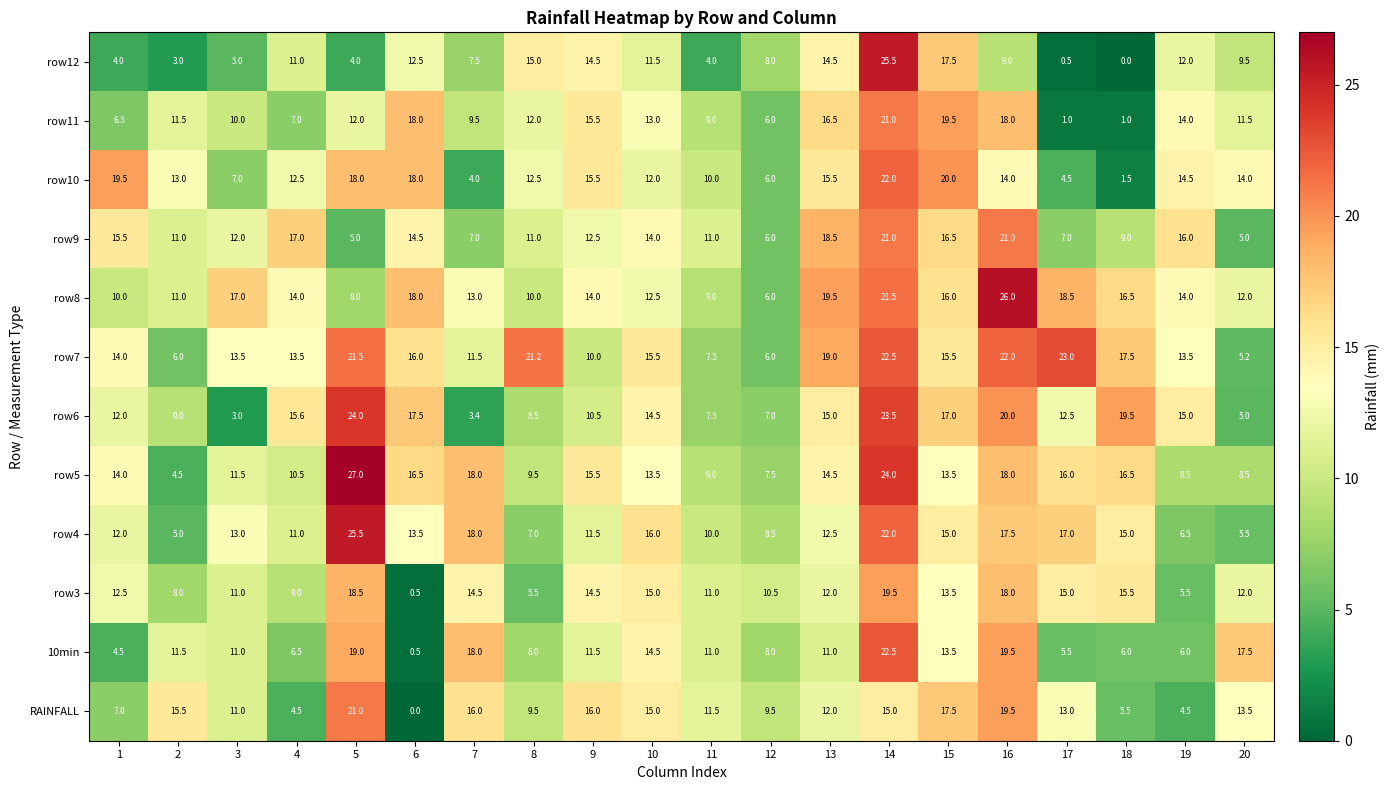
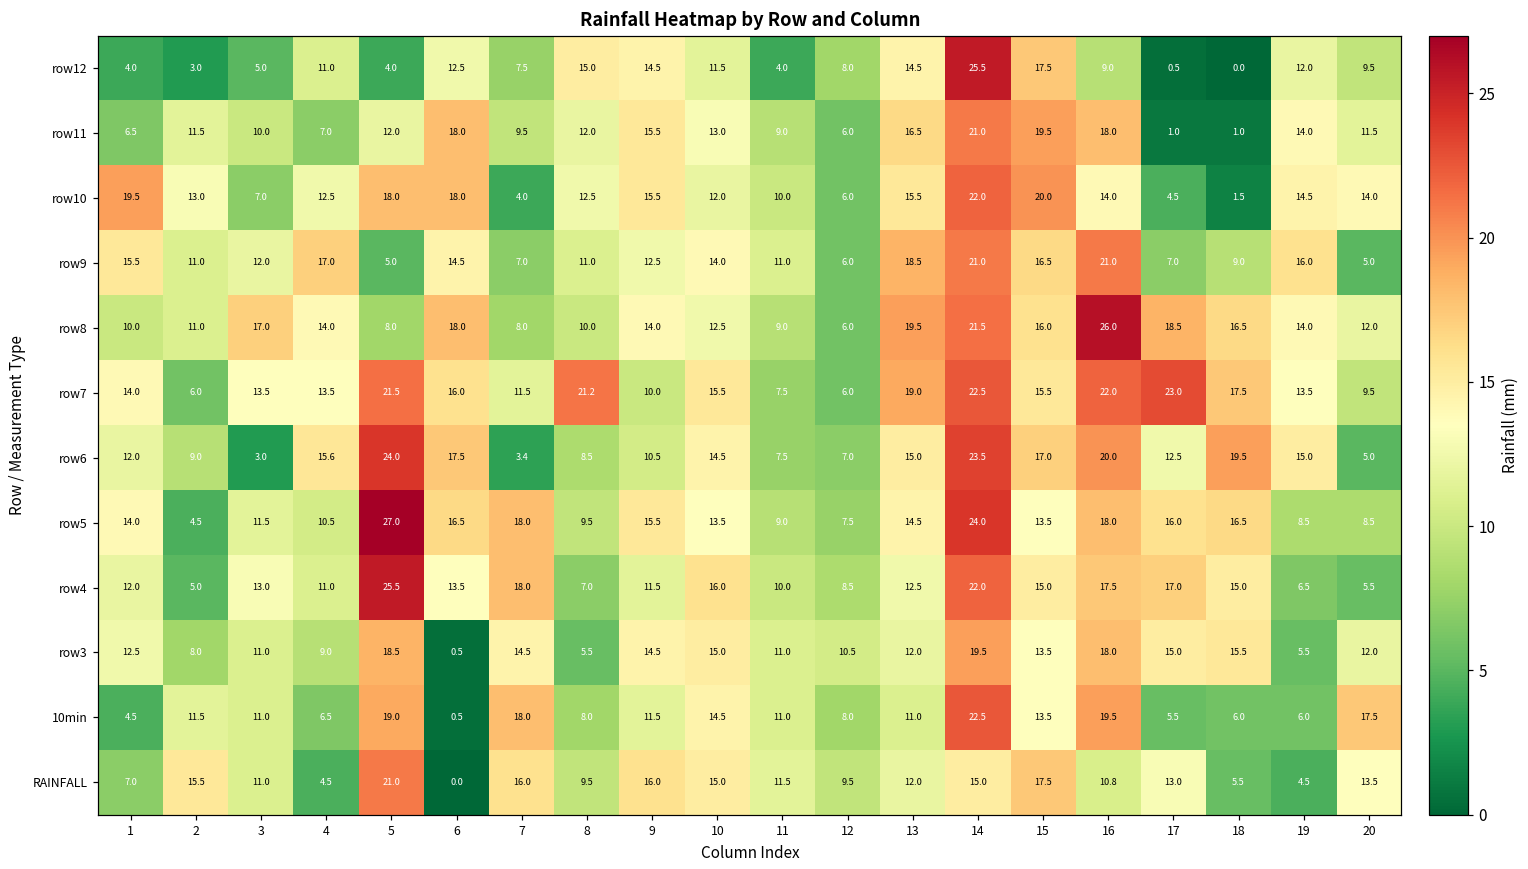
  {
    "row8": {
      "1": 10.0,
      "2": 11.0,
      "3": 17.0,
      "4": 14.0,
      "5": 8.0,
      "6": 18.0,
-     "7": 13.0,
+     "7": 8.0,
      "8": 10.0,
      "9": 14.0,
      "10": 12.5,
      "11": 9.0,
      "12": 6.0,
      "13": 19.5,
      "14": 21.5,
      "15": 16.0,
      "16": 26.0,
      "17": 18.5,
      "18": 16.5,
      "19": 14.0,
      "20": 12.0
    },
    "row7": {
      "1": 14.0,
      "2": 6.0,
      "3": 13.5,
      "4": 13.5,
      "5": 21.5,
      "6": 16.0,
      "7": 11.5,
      "8": 21.2,
      "9": 10.0,
      "10": 15.5,
      "11": 7.5,
      "12": 6.0,
      "13": 19.0,
      "14": 22.5,
      "15": 15.5,
      "16": 22.0,
      "17": 23.0,
      "18": 17.5,
      "19": 13.5,
-     "20": 5.2
+     "20": 9.5
    },
    "RAINFALL": {
      "1": 7.0,
      "2": 15.5,
      "3": 11.0,
      "4": 4.5,
      "5": 21.0,
      "6": 0.0,
      "7": 16.0,
      "8": 9.5,
      "9": 16.0,
      "10": 15.0,
      "11": 11.5,
      "12": 9.5,
      "13": 12.0,
      "14": 15.0,
      "15": 17.5,
-     "16": 19.5,
+     "16": 10.8,
      "17": 13.0,
      "18": 5.5,
      "19": 4.5,
      "20": 13.5
    }
  }
